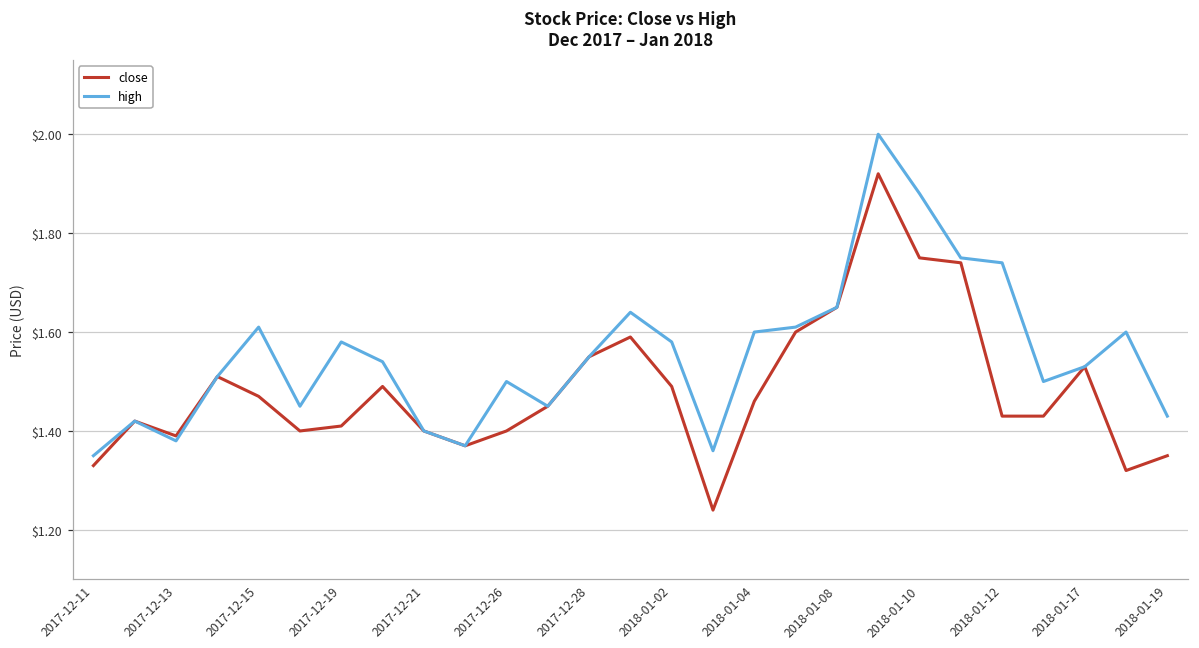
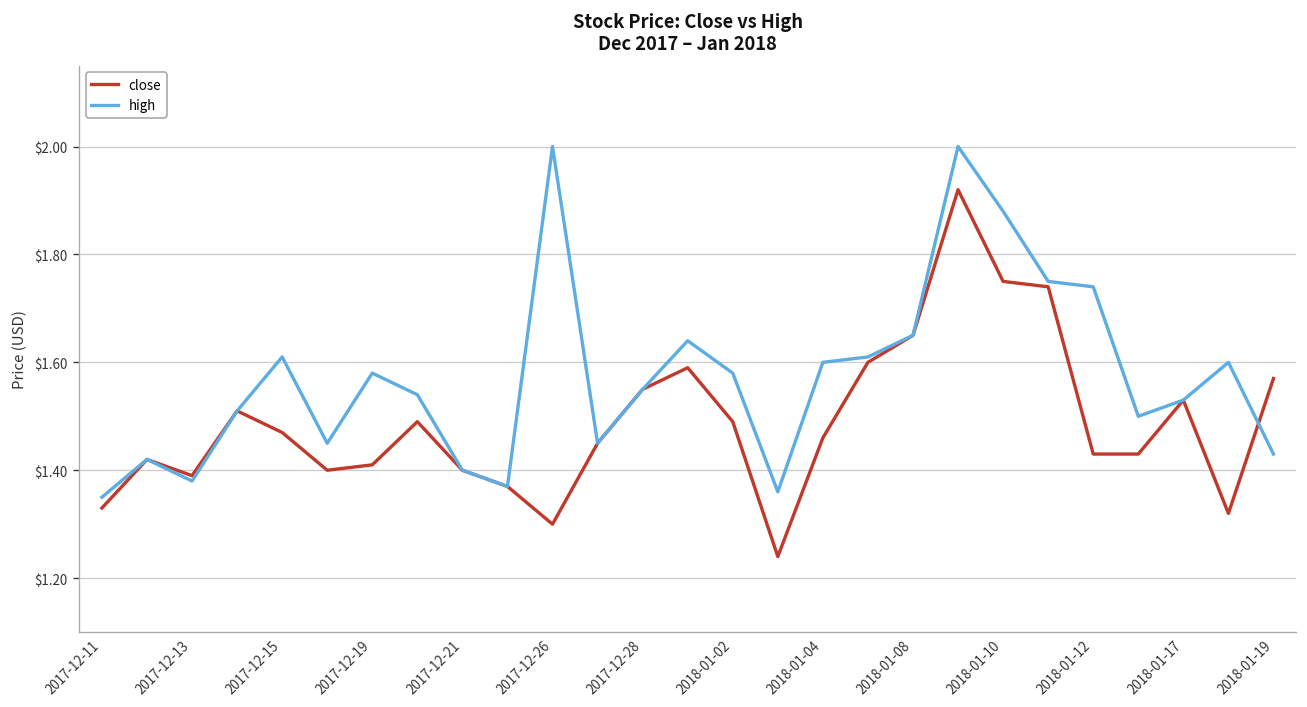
  {
    "close": {
      "2017-12-11": "$1.33",
      "2017-12-13": "$1.39",
      "2017-12-15": "$1.47",
      "2017-12-19": "$1.41",
-     "2017-12-26": "$1.4",
+     "2017-12-26": "$1.3",
      "2018-01-02": "$1.49",
      "2018-01-04": "$1.46",
      "2018-01-10": "$1.75",
      "2018-01-12": "$1.43",
-     "2018-01-19": "$1.35"
+     "2018-01-19": "$1.57"
    },
    "high": {
      "2017-12-11": "$1.35",
      "2017-12-13": "$1.38",
      "2017-12-15": "$1.61",
      "2017-12-19": "$1.58",
-     "2017-12-26": "$1.5",
+     "2017-12-26": "$2.0",
      "2018-01-02": "$1.58",
      "2018-01-04": "$1.6",
      "2018-01-10": "$1.88",
      "2018-01-12": "$1.74",
      "2018-01-19": "$1.43"
    }
  }
